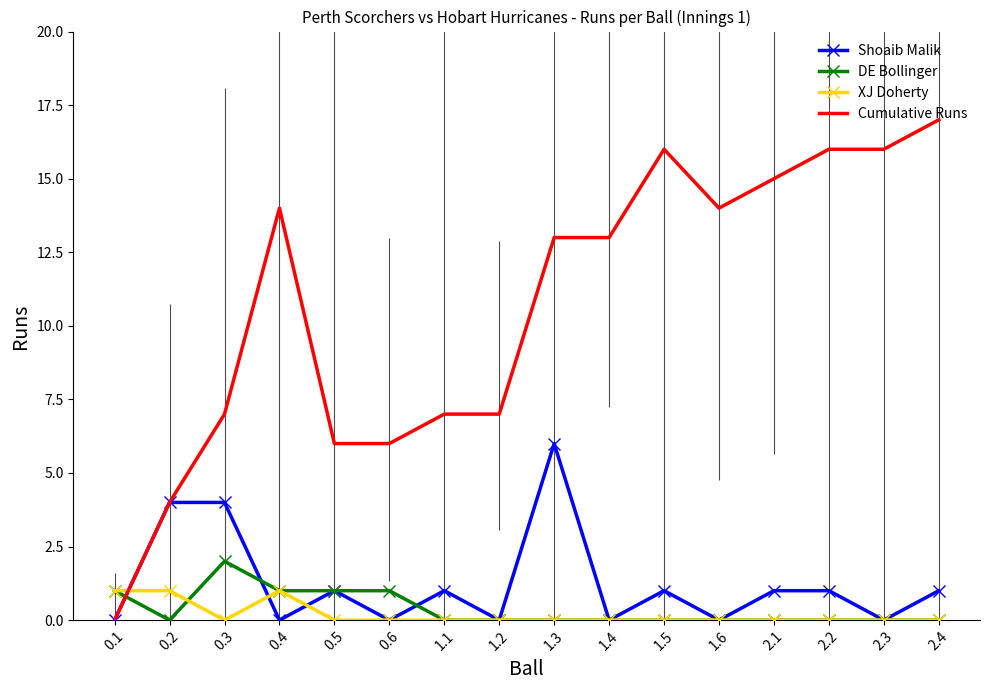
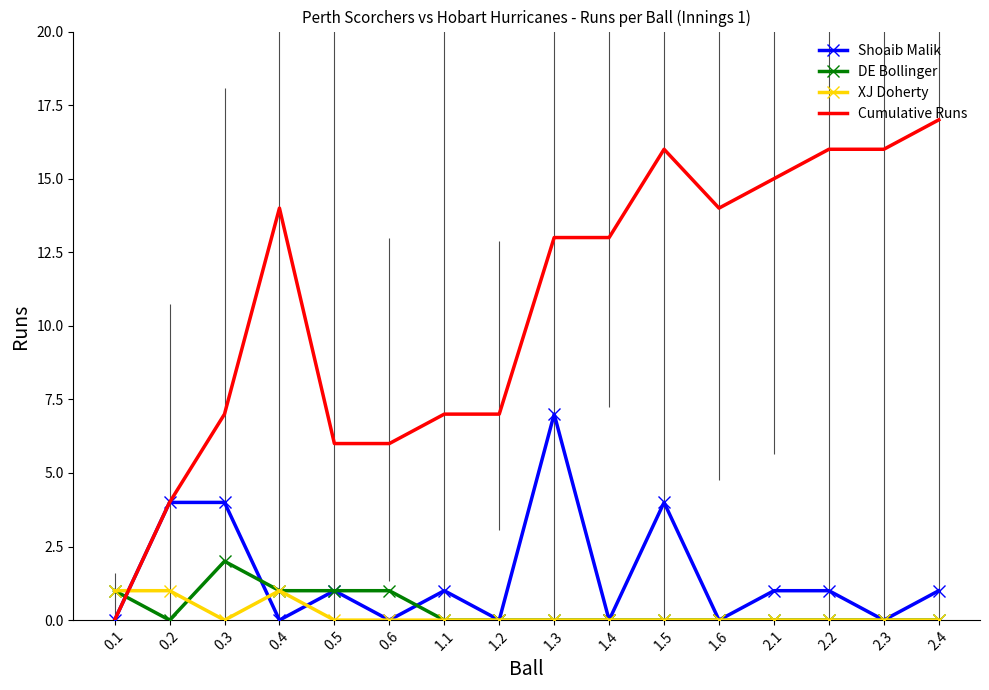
  {
    "Shoaib Malik": {
      "0.3": 4,
      "0.4": 0,
      "1.1": 1,
-     "1.3": 6,
-     "1.5": 1,
+     "1.3": 7,
+     "1.5": 4,
      "2.1": 1,
      "2.2": 1,
      "2.4": 1
    },
    "DE Bollinger": {
      "0.2": 0,
      "0.3": 2,
      "0.6": 1
    },
    "XJ Doherty": {
      "0.2": 1,
      "0.3": 0,
      "0.5": 0
    },
    "Cumulative Runs": {
      "0.3": 7,
      "0.4": 14,
      "0.5": 6,
      "0.6": 6,
      "1.1": 7,
      "1.2": 7,
      "1.3": 13,
      "1.4": 13,
      "1.5": 16,
      "1.6": 14,
      "2.1": 15,
      "2.2": 16,
      "2.3": 16,
      "2.4": 17
    }
  }
